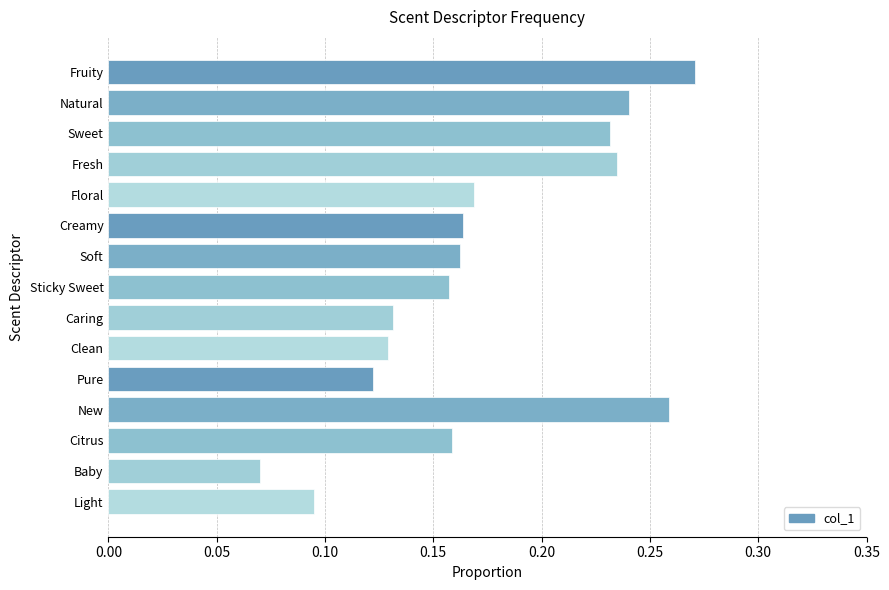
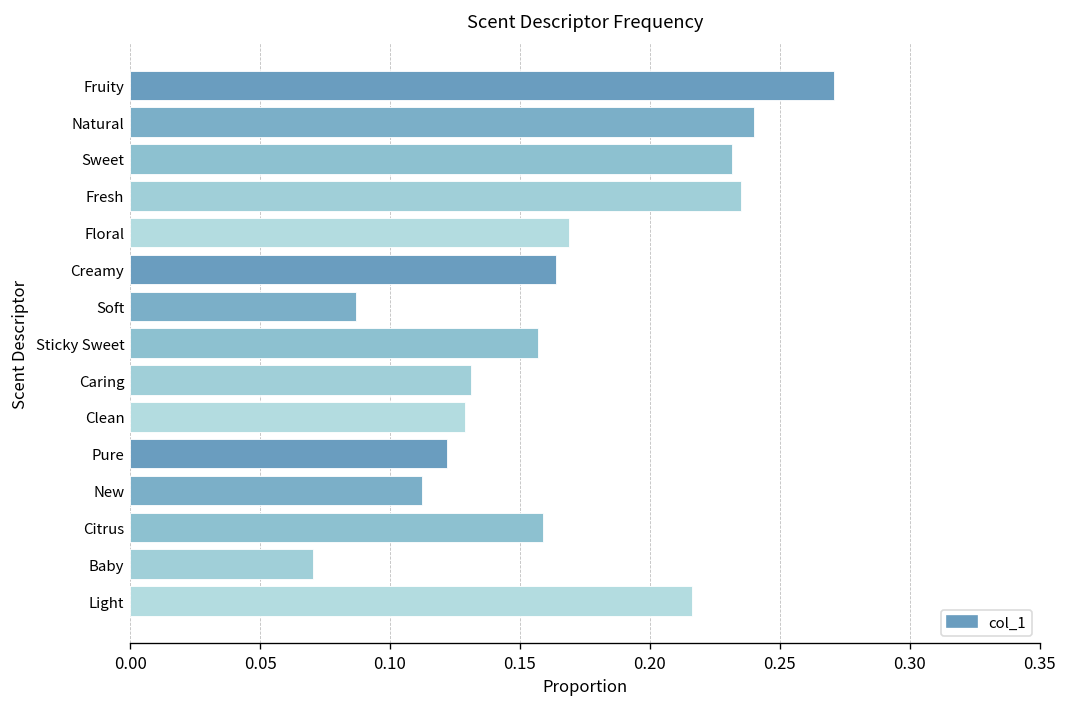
  {
    "Fruity": 0.271,
    "Natural": 0.240,
    "Sweet": 0.231,
    "Fresh": 0.235,
    "Floral": 0.169,
    "Creamy": 0.164,
-   "Soft": 0.162,
+   "Soft": 0.087,
    "Sticky Sweet": 0.157,
    "Caring": 0.131,
    "Clean": 0.129,
    "Pure": 0.122,
-   "New": 0.259,
+   "New": 0.112,
    "Citrus": 0.159,
    "Baby": 0.070,
-   "Light": 0.095
+   "Light": 0.216
  }
